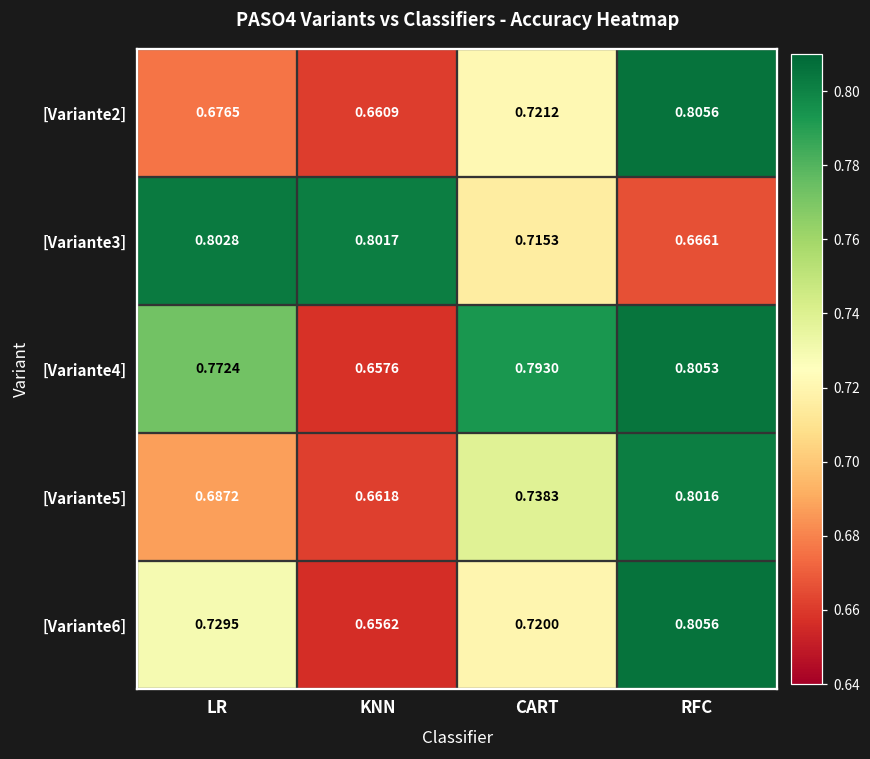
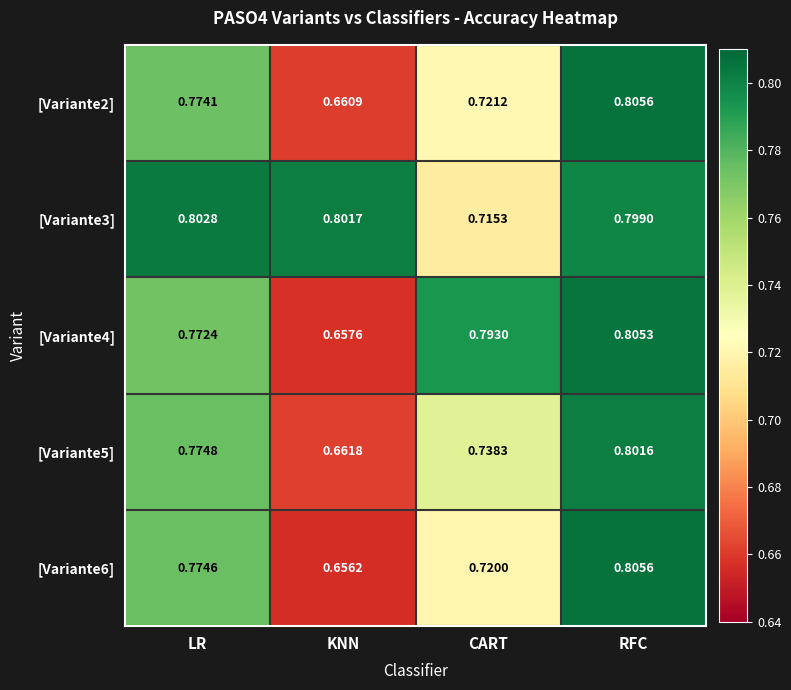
  {
    "[Variante2]": {
-     "LR": 0.6765,
+     "LR": 0.7741,
      "KNN": 0.6609,
      "CART": 0.7212,
      "RFC": 0.8056
    },
    "[Variante3]": {
      "LR": 0.8028,
      "KNN": 0.8017,
      "CART": 0.7153,
-     "RFC": 0.6661
+     "RFC": 0.7990
    },
    "[Variante4]": {
      "LR": 0.7724,
      "KNN": 0.6576,
      "CART": 0.7930,
      "RFC": 0.8053
    },
    "[Variante5]": {
-     "LR": 0.6872,
+     "LR": 0.7748,
      "KNN": 0.6618,
      "CART": 0.7383,
      "RFC": 0.8016
    },
    "[Variante6]": {
-     "LR": 0.7295,
+     "LR": 0.7746,
      "KNN": 0.6562,
      "CART": 0.7200,
      "RFC": 0.8056
    }
  }
